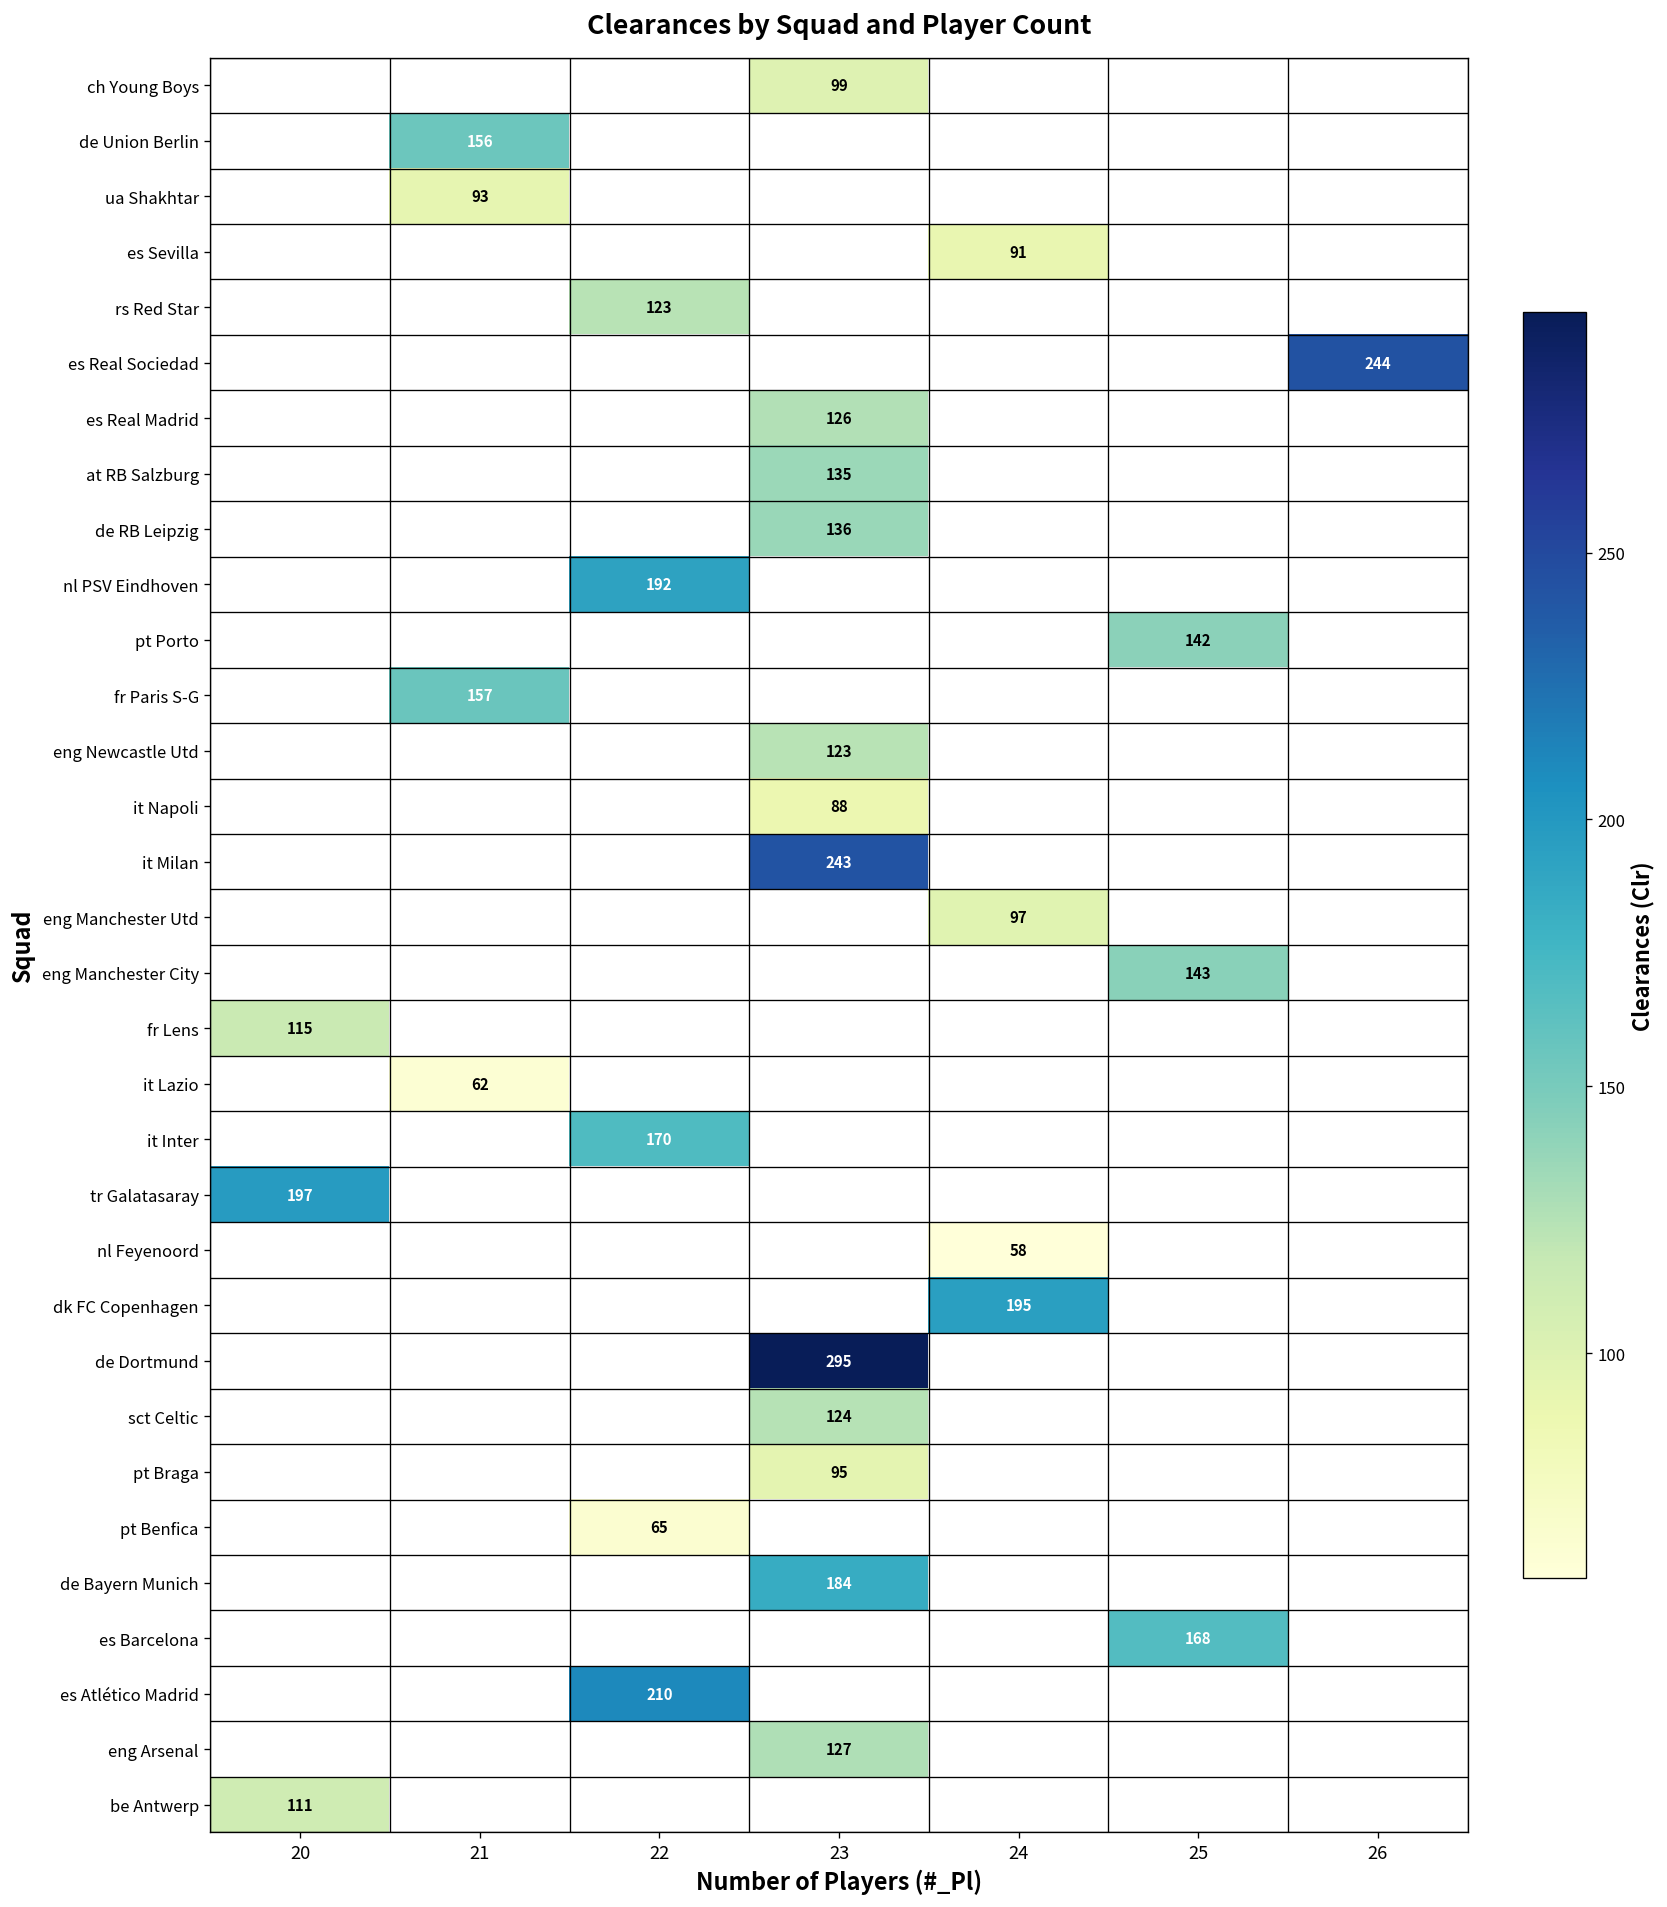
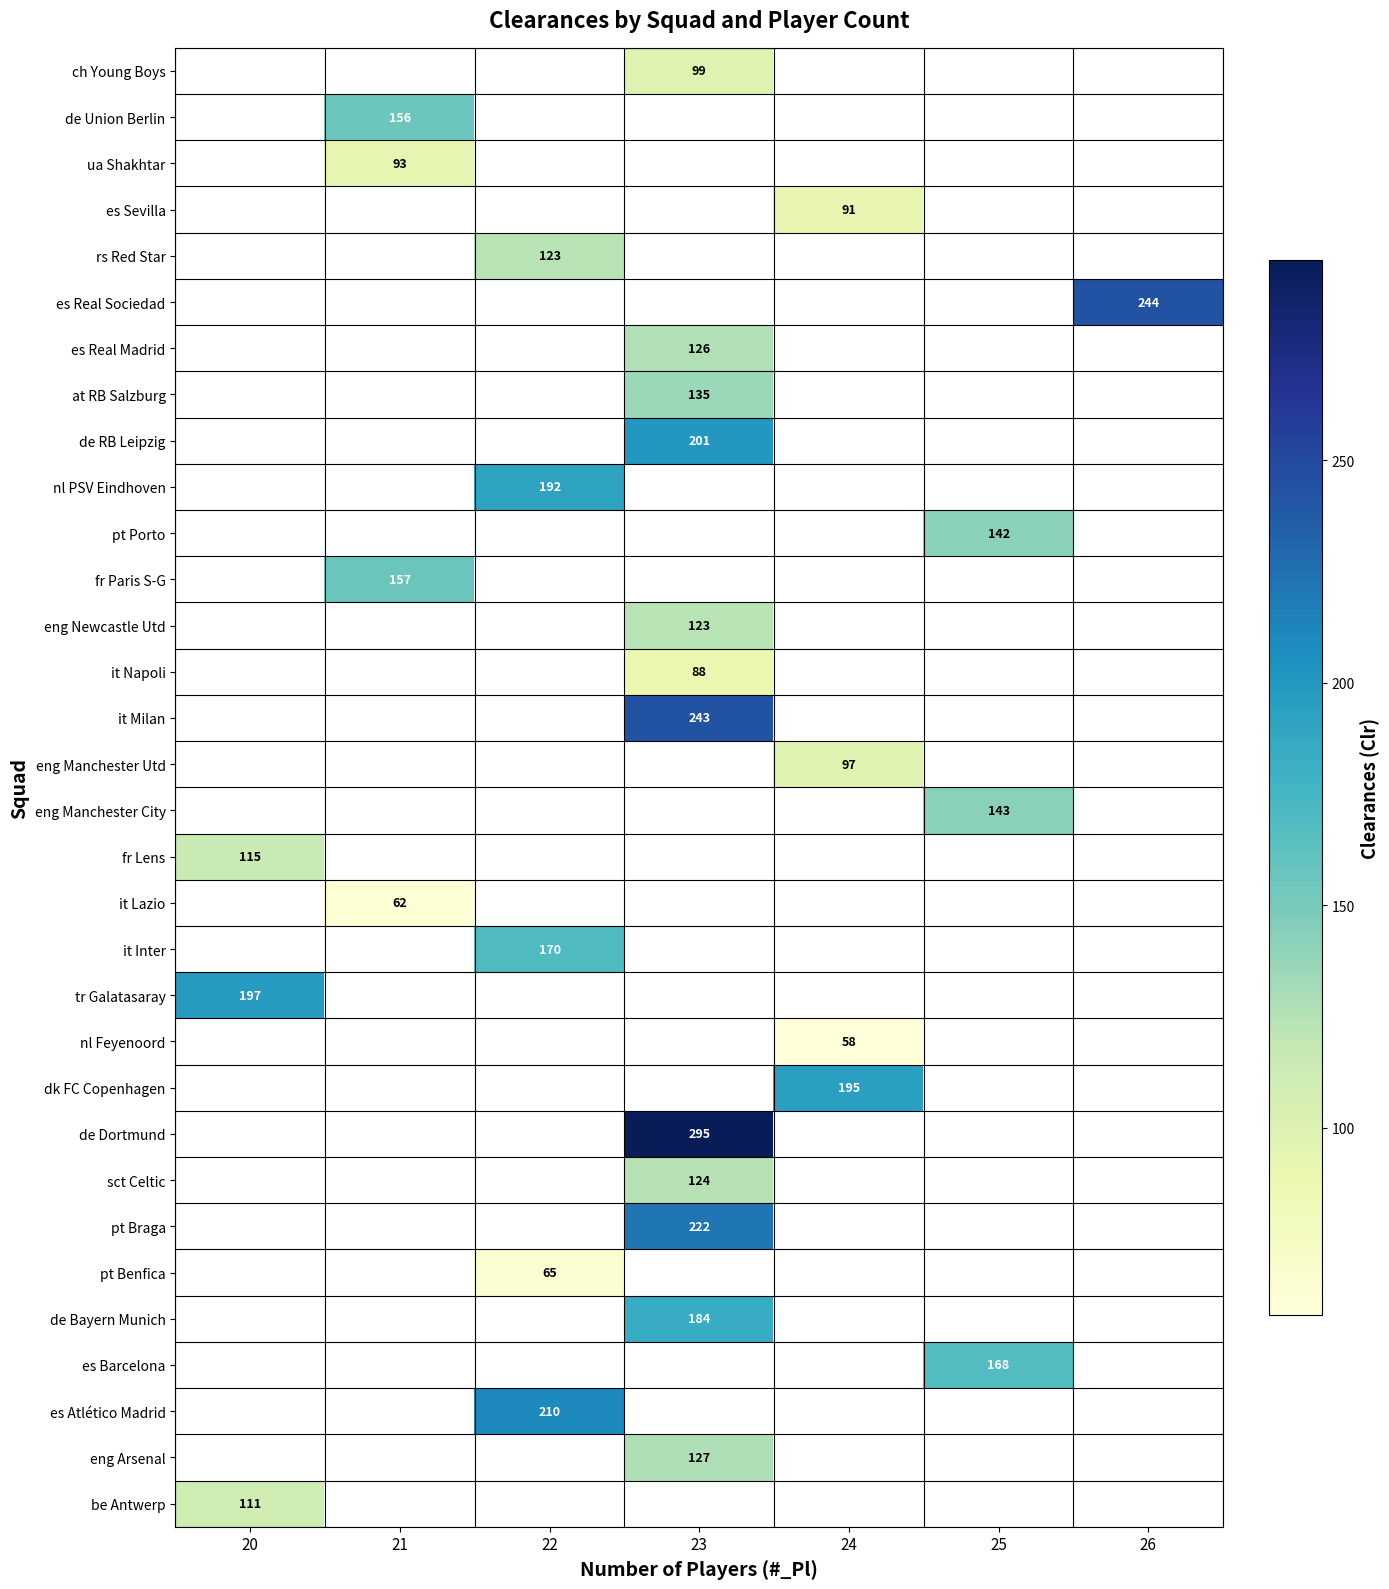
  {
    "ch Young Boys": {
      "23": 99
    },
    "de Union Berlin": {
      "21": 156
    },
    "ua Shakhtar": {
      "21": 93
    },
    "es Sevilla": {
      "24": 91
    },
    "rs Red Star": {
      "22": 123
    },
    "es Real Sociedad": {
      "26": 244
    },
    "es Real Madrid": {
      "23": 126
    },
    "at RB Salzburg": {
      "23": 135
    },
    "de RB Leipzig": {
-     "23": 136
+     "23": 201
    },
    "nl PSV Eindhoven": {
      "22": 192
    },
    "pt Porto": {
      "25": 142
    },
    "fr Paris S-G": {
      "21": 157
    },
    "eng Newcastle Utd": {
      "23": 123
    },
    "it Napoli": {
      "23": 88
    },
    "it Milan": {
      "23": 243
    },
    "eng Manchester Utd": {
      "24": 97
    },
    "eng Manchester City": {
      "25": 143
    },
    "fr Lens": {
      "20": 115
    },
    "it Lazio": {
      "21": 62
    },
    "it Inter": {
      "22": 170
    },
    "tr Galatasaray": {
      "20": 197
    },
    "nl Feyenoord": {
      "24": 58
    },
    "dk FC Copenhagen": {
      "24": 195
    },
    "de Dortmund": {
      "23": 295
    },
    "sct Celtic": {
      "23": 124
    },
    "pt Braga": {
-     "23": 95
+     "23": 222
    },
    "pt Benfica": {
      "22": 65
    },
    "de Bayern Munich": {
      "23": 184
    },
    "es Barcelona": {
      "25": 168
    },
    "es Atlético Madrid": {
      "22": 210
    },
    "eng Arsenal": {
      "23": 127
    },
    "be Antwerp": {
      "20": 111
    }
  }
